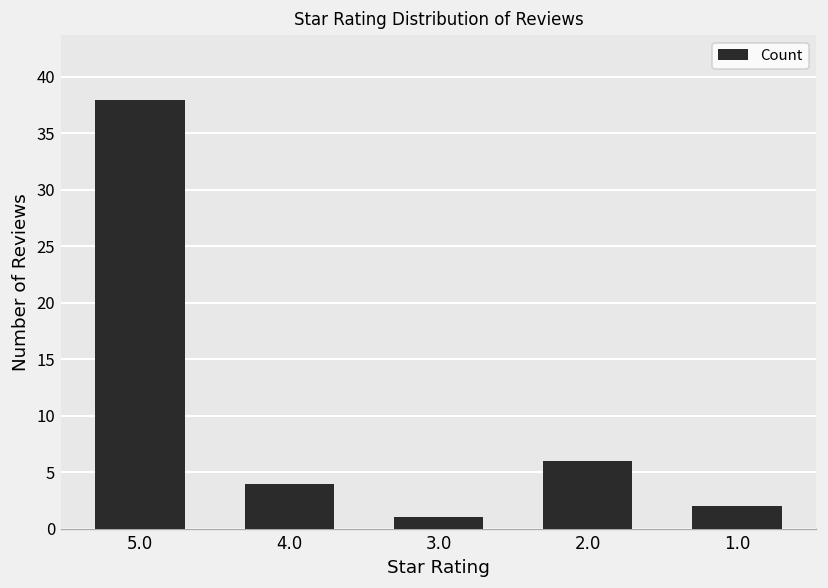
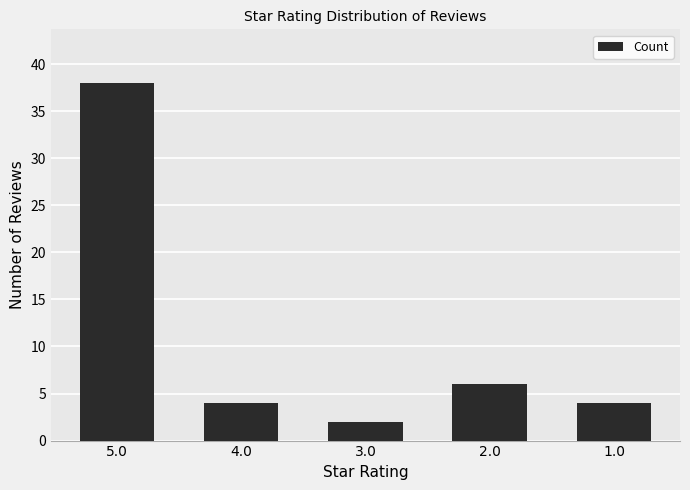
  {
    "5.0": 38,
    "4.0": 4,
-   "3.0": 1,
+   "3.0": 2,
    "2.0": 6,
-   "1.0": 2
+   "1.0": 4
  }
